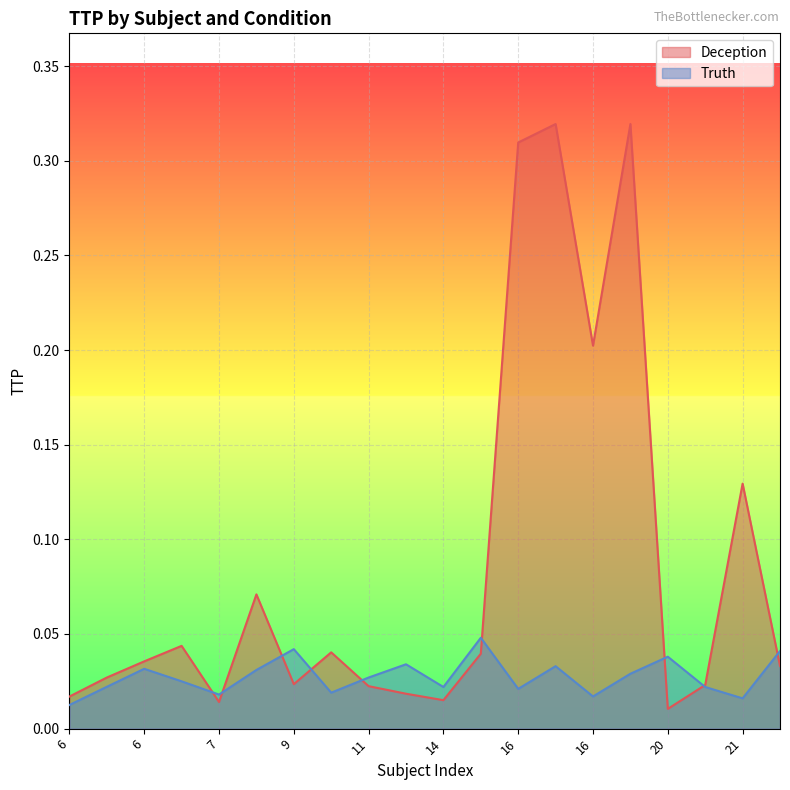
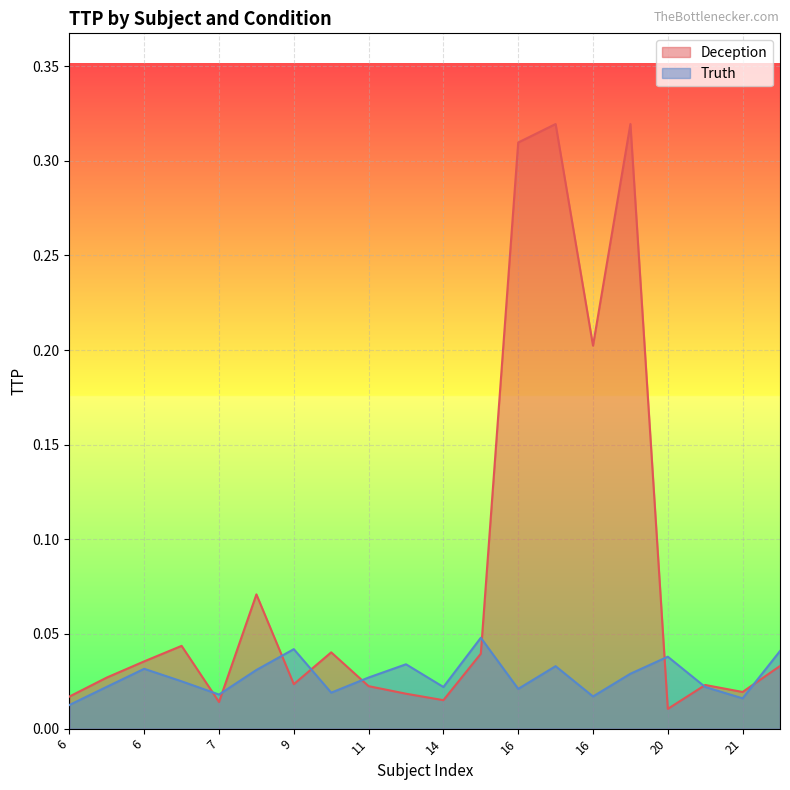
  {
    "Deception": {
      "14": 0.015,
-     "21": 0.129
+     "21": 0.019
    },
    "Truth": {
      "14": 0.022,
      "21": 0.016
    }
  }
